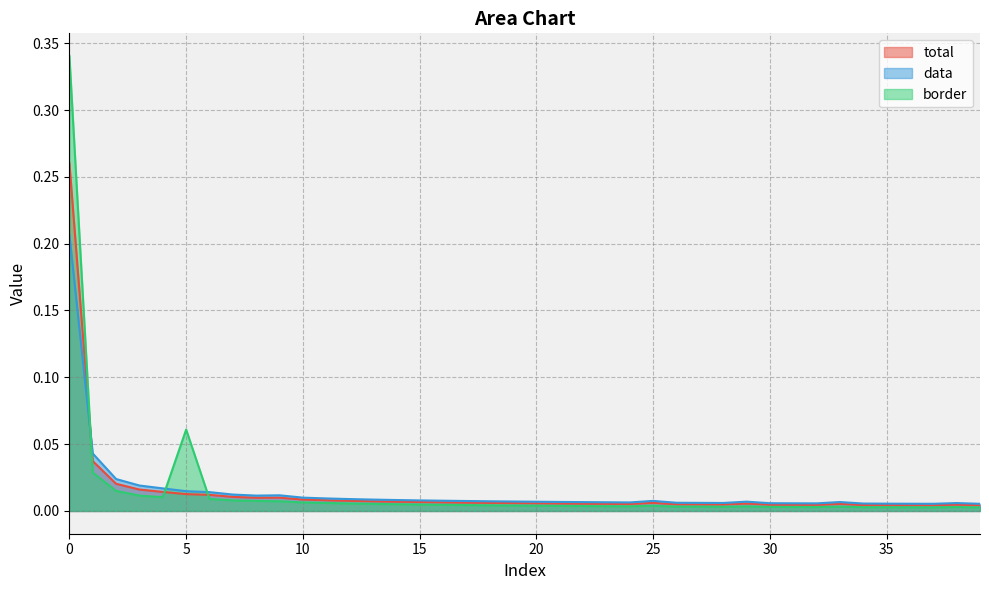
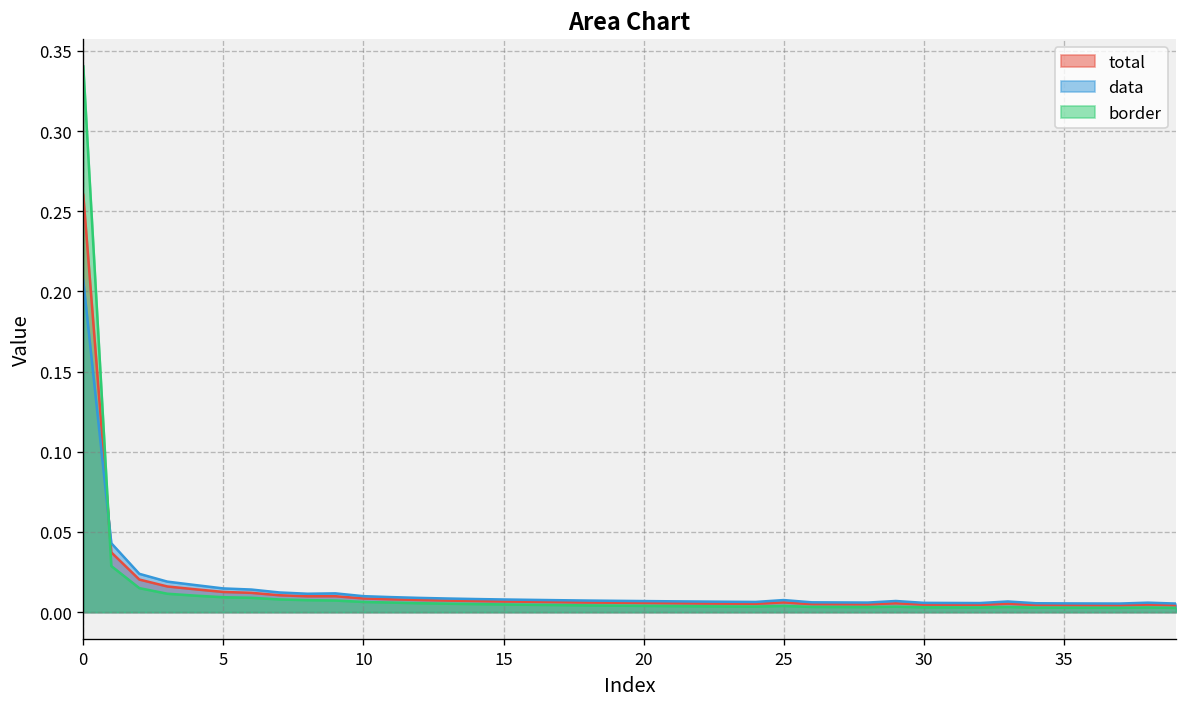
  {
    "total": {
      "0": 0.260,
      "5": 0.013
    },
    "data": {
      "0": 0.207,
      "5": 0.015
    },
    "border": {
      "0": 0.340,
-     "5": 0.061,
+     "5": 0.009,
      "10": 0.006,
      "25": 0.004
    }
  }
